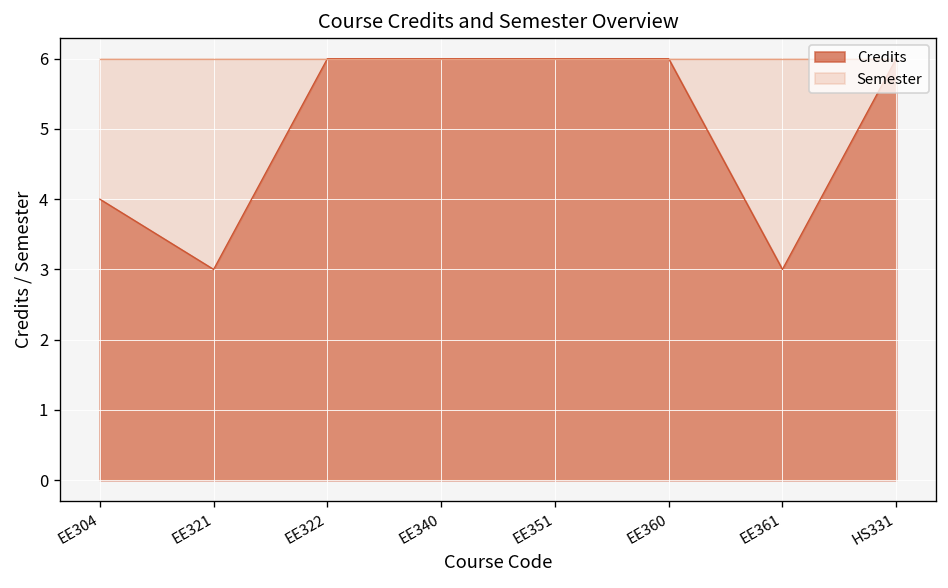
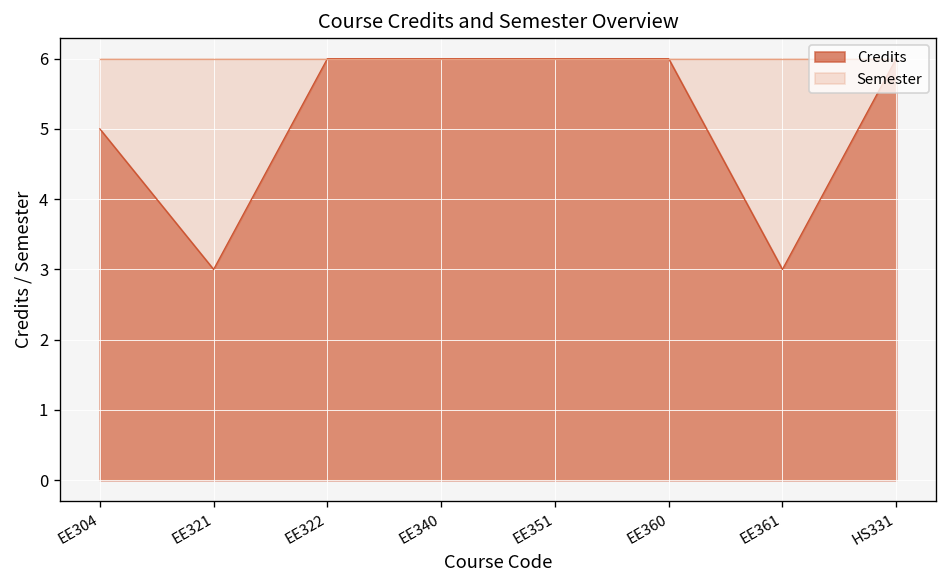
  {
    "Credits": {
-     "EE304": 4,
+     "EE304": 5,
      "EE321": 3,
      "EE361": 3
    },
    "Semester": {
      "EE304": 6,
      "EE321": 6,
      "EE361": 6
    }
  }
